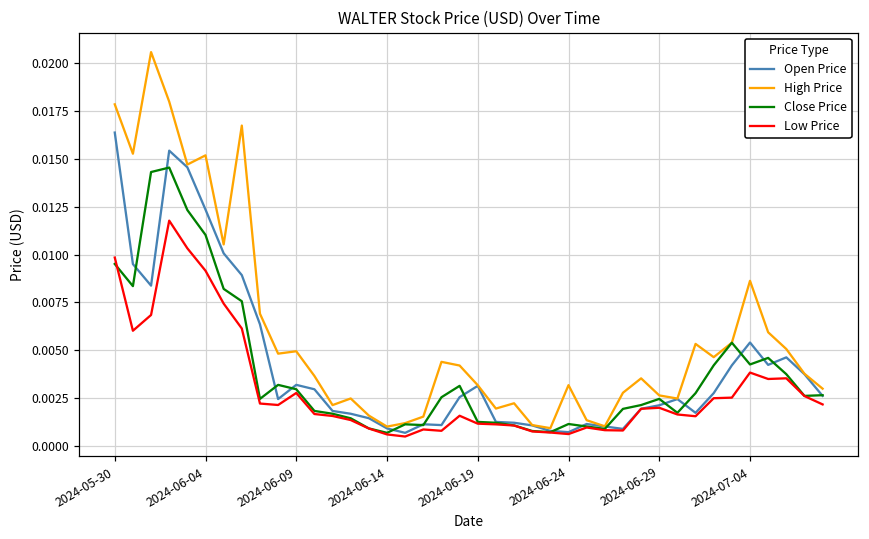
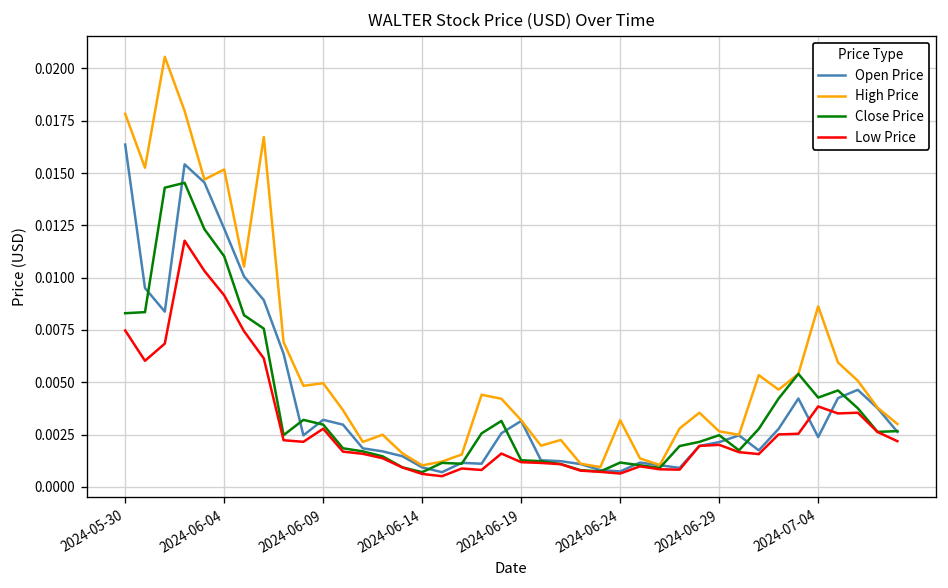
  {
    "Open Price": {
      "2024-05-30": 0.0164,
      "2024-06-04": 0.0123,
      "2024-06-09": 0.0032,
-     "2024-07-04": 0.0054
+     "2024-07-04": 0.0024
    },
    "High Price": {
      "2024-05-30": 0.0178,
      "2024-06-04": 0.0152,
      "2024-06-09": 0.0050,
      "2024-06-24": 0.0032,
      "2024-06-29": 0.0027,
      "2024-07-04": 0.0086
    },
    "Close Price": {
-     "2024-05-30": 0.0095,
+     "2024-05-30": 0.0083,
      "2024-06-04": 0.0110,
      "2024-06-09": 0.0030,
      "2024-06-24": 0.0012,
      "2024-06-29": 0.0025,
      "2024-07-04": 0.0043
    },
    "Low Price": {
-     "2024-05-30": 0.0098,
+     "2024-05-30": 0.0075,
      "2024-06-04": 0.0092,
      "2024-06-09": 0.0028,
      "2024-07-04": 0.0038
    }
  }
